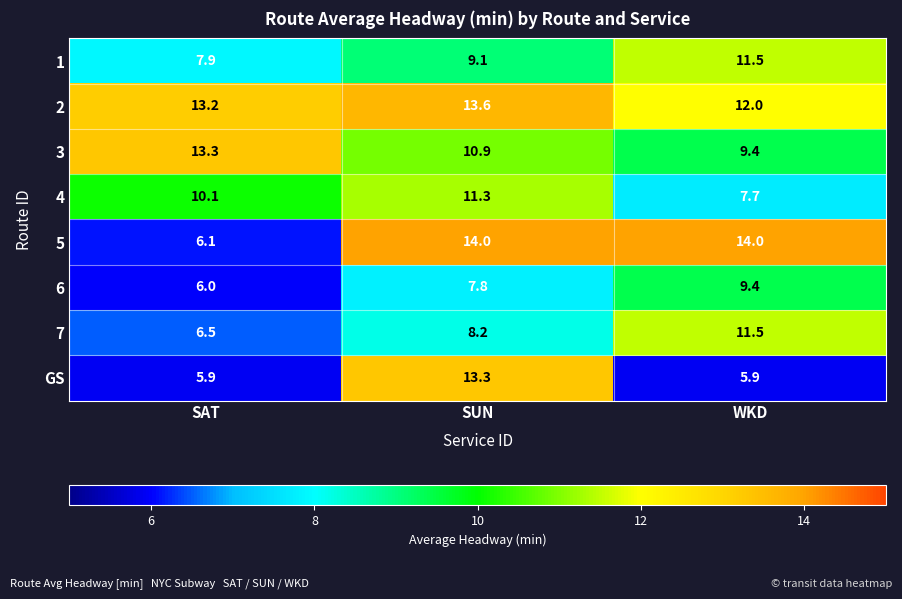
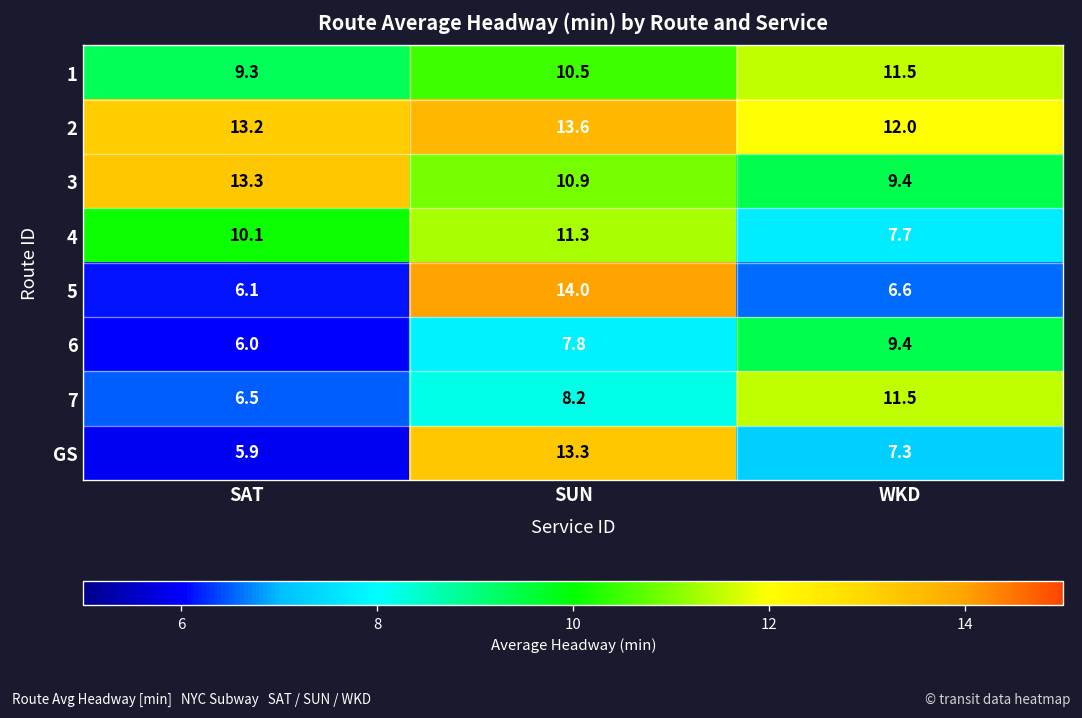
  {
    "1": {
-     "SAT": 7.9,
-     "SUN": 9.1,
+     "SAT": 9.3,
+     "SUN": 10.5,
      "WKD": 11.5
    },
    "2": {
      "SAT": 13.2,
      "SUN": 13.6,
      "WKD": 12.0
    },
    "3": {
      "SAT": 13.3,
      "SUN": 10.9,
      "WKD": 9.4
    },
    "4": {
      "SAT": 10.1,
      "SUN": 11.3,
      "WKD": 7.7
    },
    "5": {
      "SAT": 6.1,
      "SUN": 14.0,
-     "WKD": 14.0
+     "WKD": 6.6
    },
    "6": {
      "SAT": 6.0,
      "SUN": 7.8,
      "WKD": 9.4
    },
    "7": {
      "SAT": 6.5,
      "SUN": 8.2,
      "WKD": 11.5
    },
    "GS": {
      "SAT": 5.9,
      "SUN": 13.3,
-     "WKD": 5.9
+     "WKD": 7.3
    }
  }
